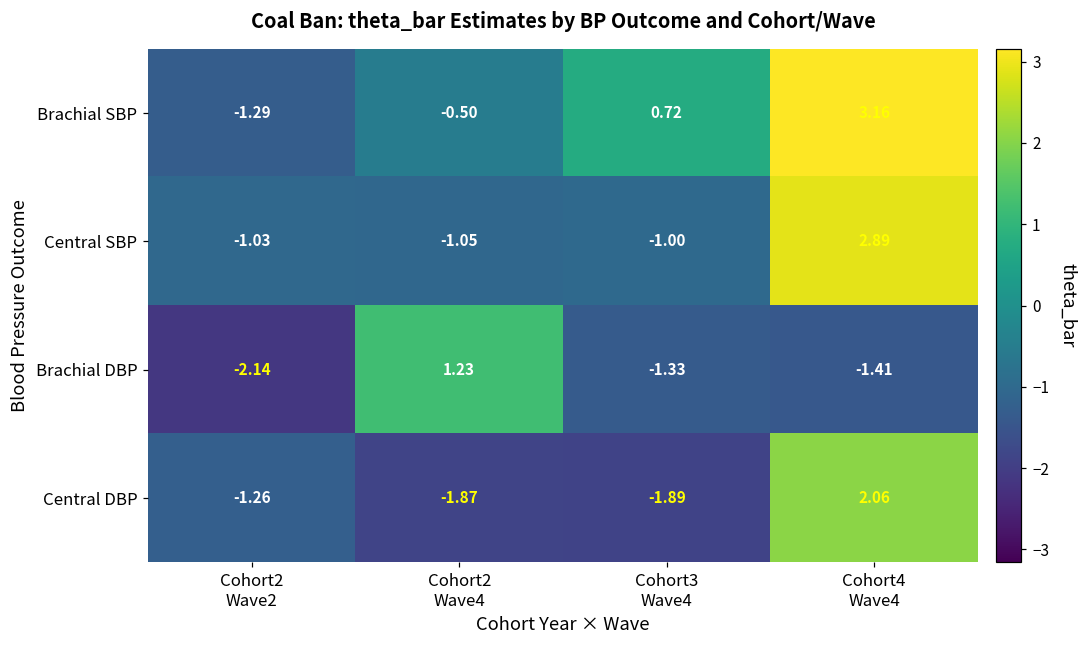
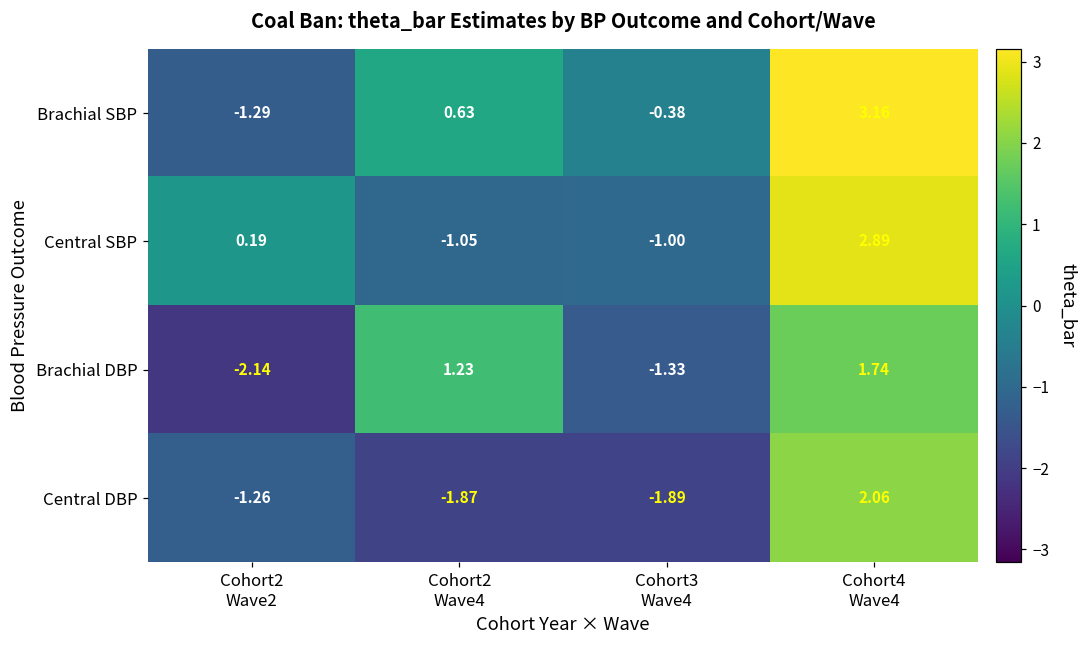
  {
    "Brachial SBP": {
      "Cohort2 Wave2": -1.29,
-     "Cohort2 Wave4": -0.50,
-     "Cohort3 Wave4": 0.72
+     "Cohort2 Wave4": 0.63,
+     "Cohort3 Wave4": -0.38
    },
    "Central SBP": {
-     "Cohort2 Wave2": -1.03,
+     "Cohort2 Wave2": 0.19,
      "Cohort2 Wave4": -1.05,
      "Cohort3 Wave4": -1.00
    },
    "Brachial DBP": {
      "Cohort2 Wave2": -2.14,
      "Cohort2 Wave4": 1.23,
      "Cohort3 Wave4": -1.33,
-     "Cohort4 Wave4": -1.41
+     "Cohort4 Wave4": 1.74
    },
    "Central DBP": {
      "Cohort2 Wave2": -1.26,
      "Cohort2 Wave4": -1.87,
      "Cohort3 Wave4": -1.89,
      "Cohort4 Wave4": 2.06
    }
  }
